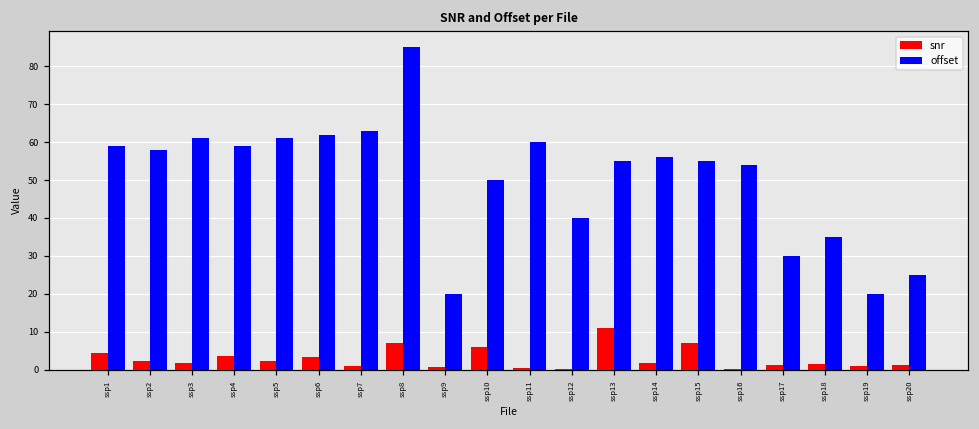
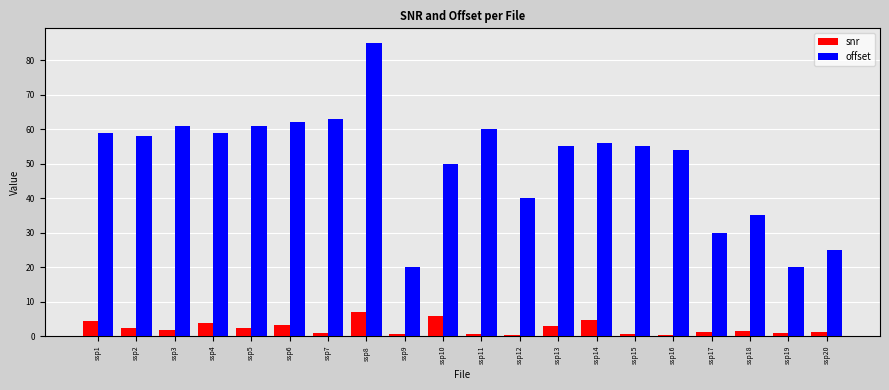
  {
    "snr": {
      "ssp1": 4,
      "ssp2": 2,
      "ssp3": 2,
      "ssp4": 4,
      "ssp5": 2,
      "ssp6": 3,
      "ssp7": 1,
      "ssp8": 7,
      "ssp10": 6,
-     "ssp13": 11,
-     "ssp14": 2,
-     "ssp15": 7,
+     "ssp13": 3,
+     "ssp14": 5,
+     "ssp15": 1,
      "ssp17": 1,
      "ssp18": 1,
      "ssp19": 1,
      "ssp20": 1
    },
    "offset": {
      "ssp1": 59,
      "ssp2": 58,
      "ssp3": 61,
      "ssp4": 59,
      "ssp5": 61,
      "ssp6": 62,
      "ssp7": 63,
      "ssp8": 85,
      "ssp9": 20,
      "ssp10": 50,
      "ssp11": 60,
      "ssp12": 40,
      "ssp13": 55,
      "ssp14": 56,
      "ssp15": 55,
      "ssp16": 54,
      "ssp17": 30,
      "ssp18": 35,
      "ssp19": 20,
      "ssp20": 25
    }
  }
